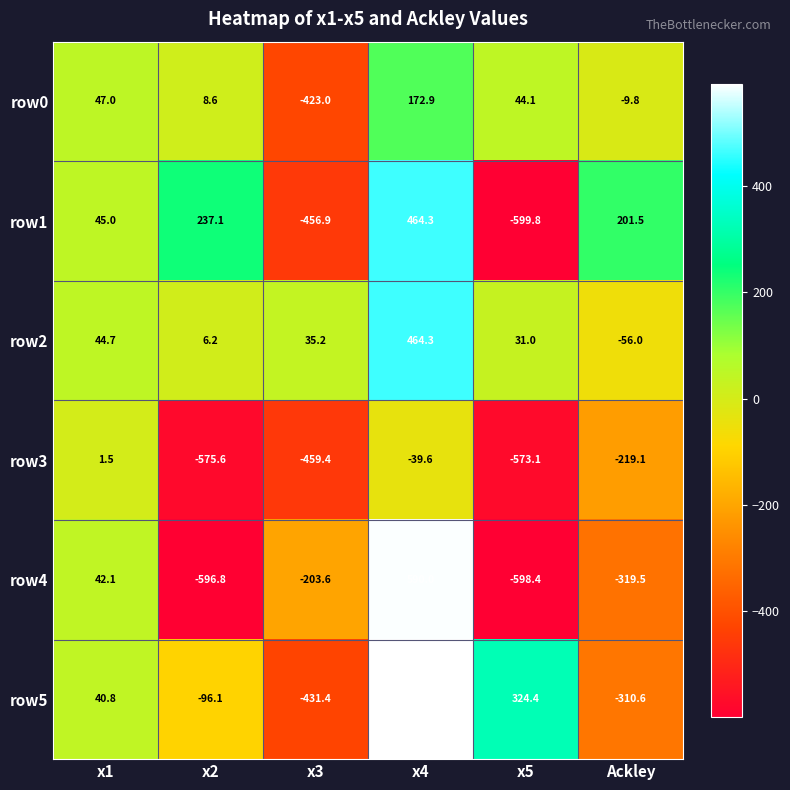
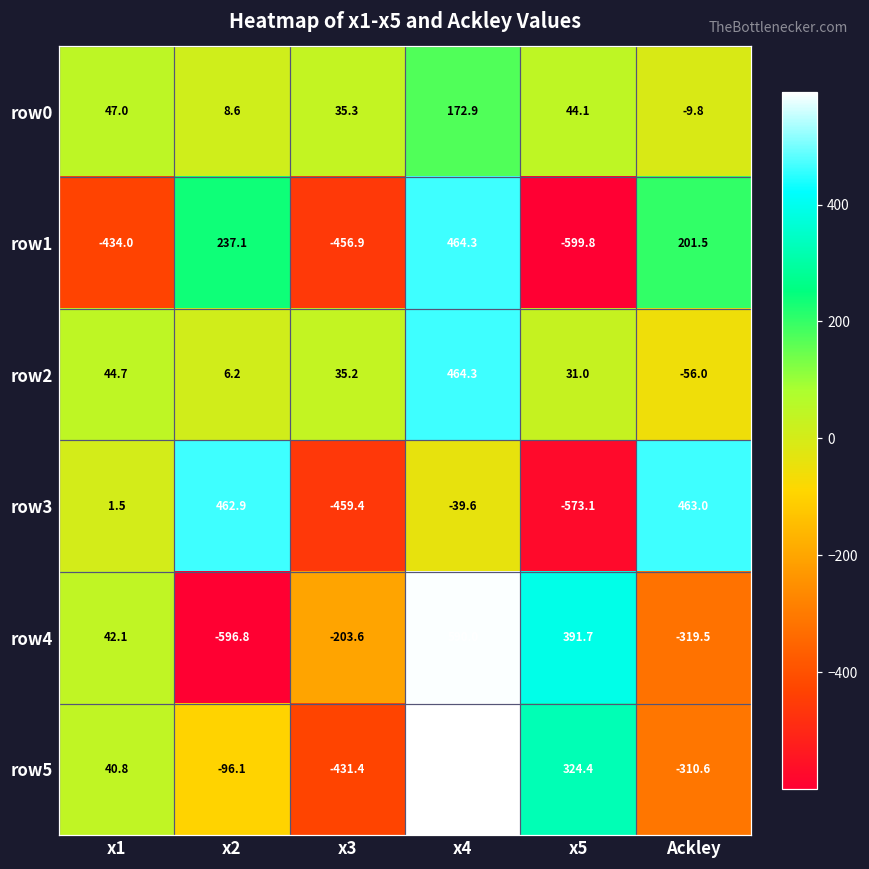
  {
    "row0": {
      "x1": 47.0,
      "x2": 8.6,
-     "x3": -423.0,
+     "x3": 35.3,
      "x4": 172.9,
      "x5": 44.1,
      "Ackley": -9.8
    },
    "row1": {
-     "x1": 45.0,
+     "x1": -434.0,
      "x2": 237.1,
      "x3": -456.9,
      "x4": 464.3,
      "x5": -599.8,
      "Ackley": 201.5
    },
    "row2": {
      "x1": 44.7,
      "x2": 6.2,
      "x3": 35.2,
      "x4": 464.3,
      "x5": 31.0,
      "Ackley": -56.0
    },
    "row3": {
      "x1": 1.5,
-     "x2": -575.6,
+     "x2": 462.9,
      "x3": -459.4,
      "x4": -39.6,
      "x5": -573.1,
-     "Ackley": -219.1
+     "Ackley": 463.0
    },
    "row4": {
      "x1": 42.1,
      "x2": -596.8,
      "x3": -203.6,
-     "x5": -598.4,
+     "x5": 391.7,
      "Ackley": -319.5
    },
    "row5": {
      "x1": 40.8,
      "x2": -96.1,
      "x3": -431.4,
      "x5": 324.4,
      "Ackley": -310.6
    }
  }
